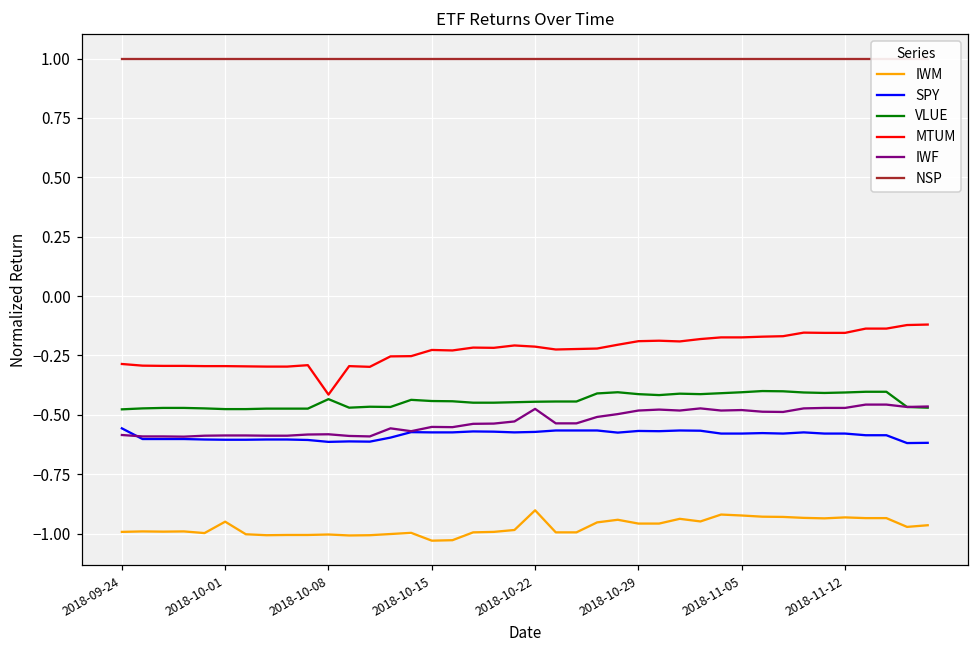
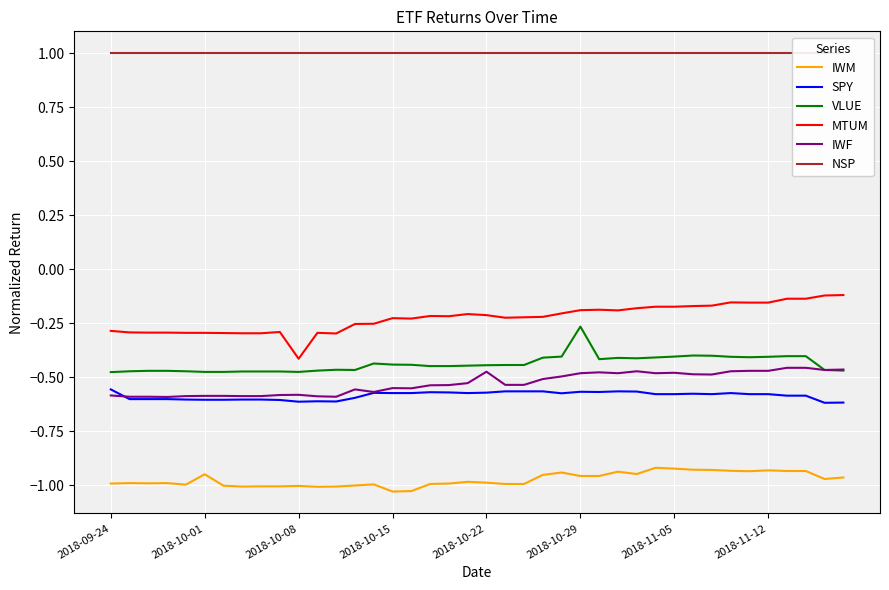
  {
    "IWM": {
      "2018-09-24": -0.99,
      "2018-10-01": -0.95,
      "2018-10-08": -1.00,
      "2018-10-15": -1.03,
-     "2018-10-22": -0.90,
+     "2018-10-22": -0.99,
      "2018-10-29": -0.96,
      "2018-11-05": -0.92,
      "2018-11-12": -0.93
    },
    "SPY": {
      "2018-09-24": -0.56,
      "2018-10-01": -0.61,
      "2018-10-08": -0.61,
      "2018-10-15": -0.57,
      "2018-10-22": -0.57,
      "2018-10-29": -0.57,
      "2018-11-05": -0.58,
      "2018-11-12": -0.58
    },
    "VLUE": {
      "2018-09-24": -0.48,
      "2018-10-01": -0.48,
-     "2018-10-08": -0.43,
+     "2018-10-08": -0.48,
      "2018-10-15": -0.44,
      "2018-10-22": -0.45,
-     "2018-10-29": -0.41,
+     "2018-10-29": -0.27,
      "2018-11-05": -0.41,
      "2018-11-12": -0.41
    },
    "MTUM": {
      "2018-09-24": -0.29,
      "2018-10-01": -0.30,
      "2018-10-08": -0.42,
      "2018-10-15": -0.23,
      "2018-10-22": -0.21,
      "2018-10-29": -0.19,
      "2018-11-05": -0.17,
      "2018-11-12": -0.16
    },
    "IWF": {
      "2018-09-24": -0.59,
      "2018-10-01": -0.59,
      "2018-10-08": -0.58,
      "2018-10-15": -0.55,
      "2018-10-22": -0.48,
      "2018-10-29": -0.48,
      "2018-11-05": -0.48,
      "2018-11-12": -0.47
    },
    "NSP": {
      "2018-09-24": 1.00,
      "2018-10-01": 1.00,
      "2018-10-08": 1.00,
      "2018-10-15": 1.00,
      "2018-10-22": 1.00,
      "2018-10-29": 1.00,
      "2018-11-05": 1.00,
      "2018-11-12": 1.00
    }
  }
